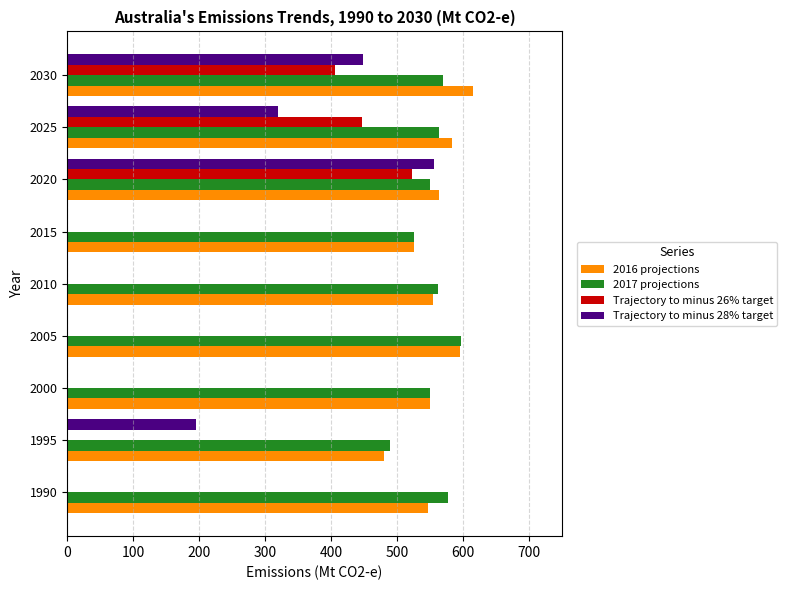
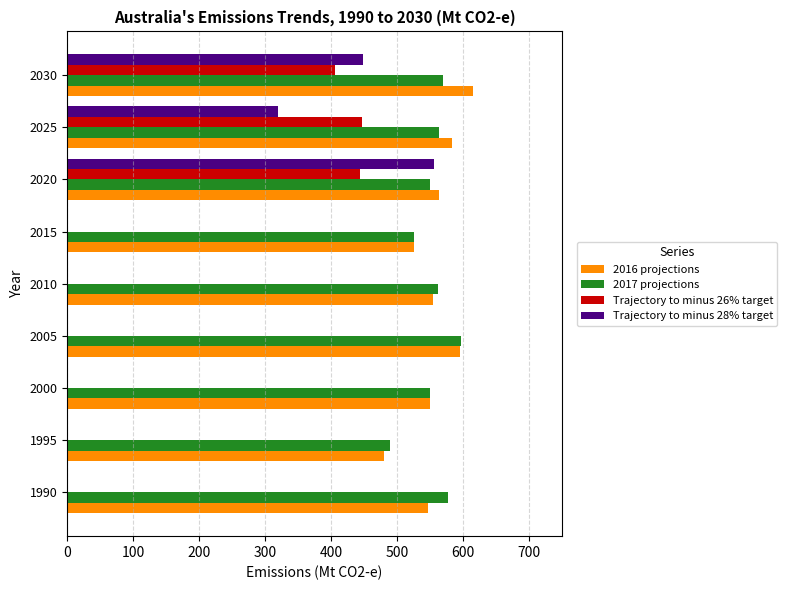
  {
    "2016 projections": {
      "2030": 620,
      "2025": 580,
      "2020": 560,
      "2015": 530,
      "2010": 560,
      "2005": 600,
      "2000": 550,
      "1995": 480,
      "1990": 550
    },
    "2017 projections": {
      "2030": 570,
      "2025": 560,
      "2020": 550,
      "2015": 530,
      "2010": 560,
      "2005": 600,
      "2000": 550,
      "1995": 490,
      "1990": 580
    },
    "Trajectory to minus 26% target": {
      "2030": 410,
      "2025": 450,
-     "2020": 520,
+     "2020": 440,
      "2015": 0,
      "2010": 0,
      "2005": 0,
      "2000": 0,
      "1995": 0,
      "1990": 0
    },
    "Trajectory to minus 28% target": {
      "2030": 450,
      "2025": 320,
      "2020": 560,
      "2015": 0,
      "2010": 0,
      "2005": 0,
      "2000": 0,
-     "1995": 200,
+     "1995": 0,
      "1990": 0
    }
  }
